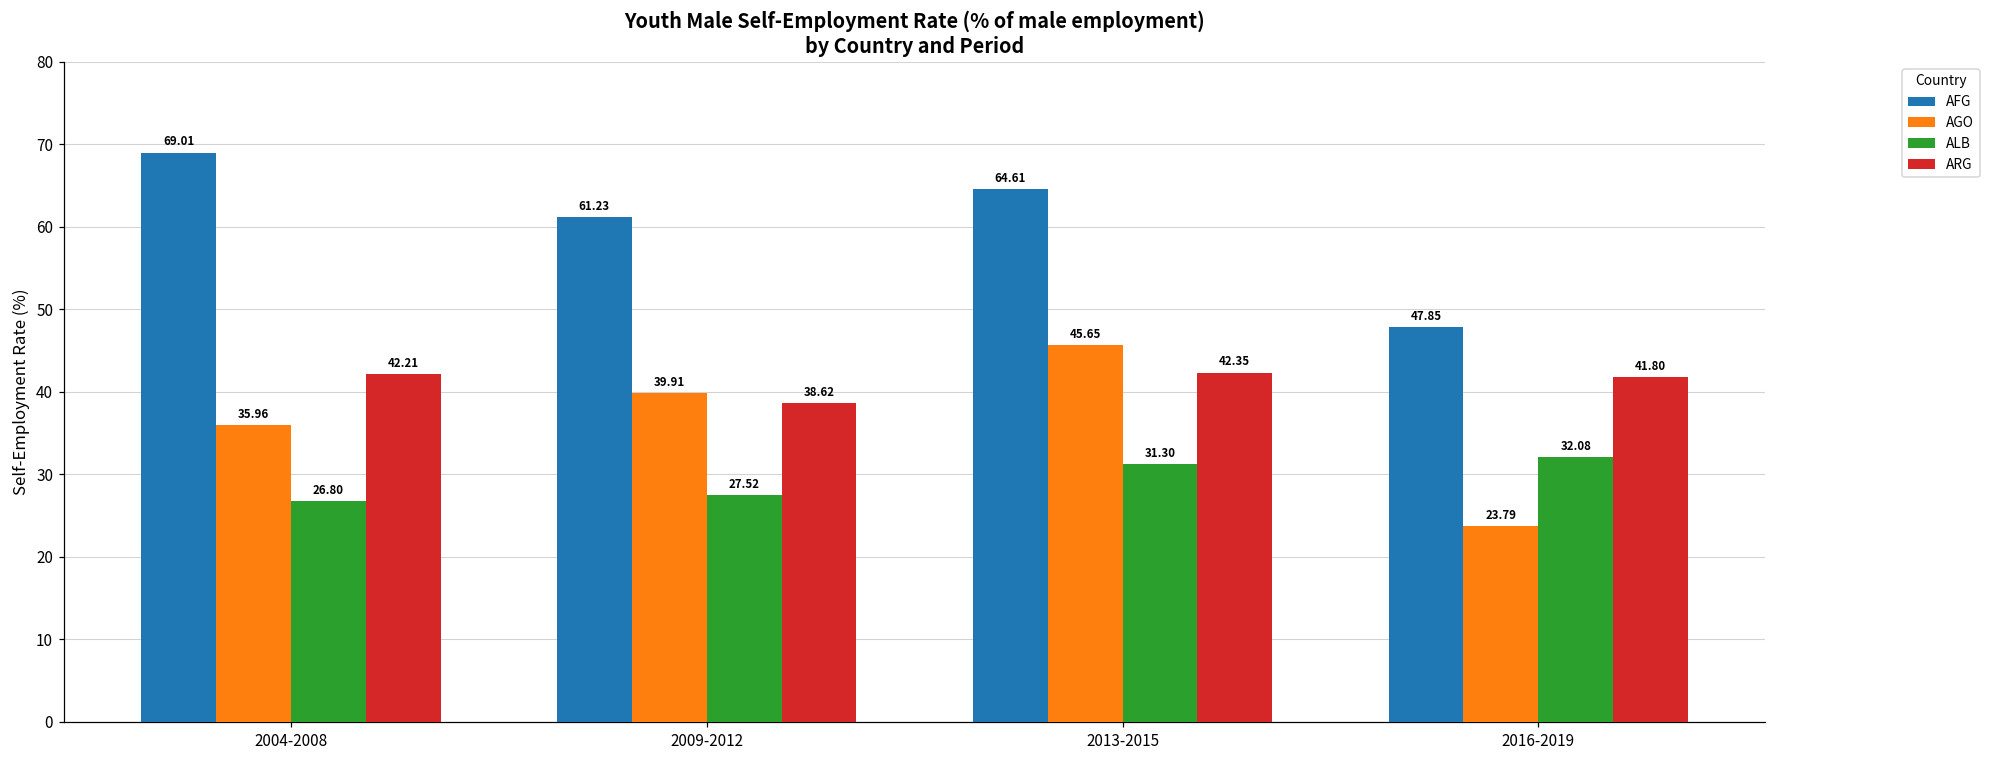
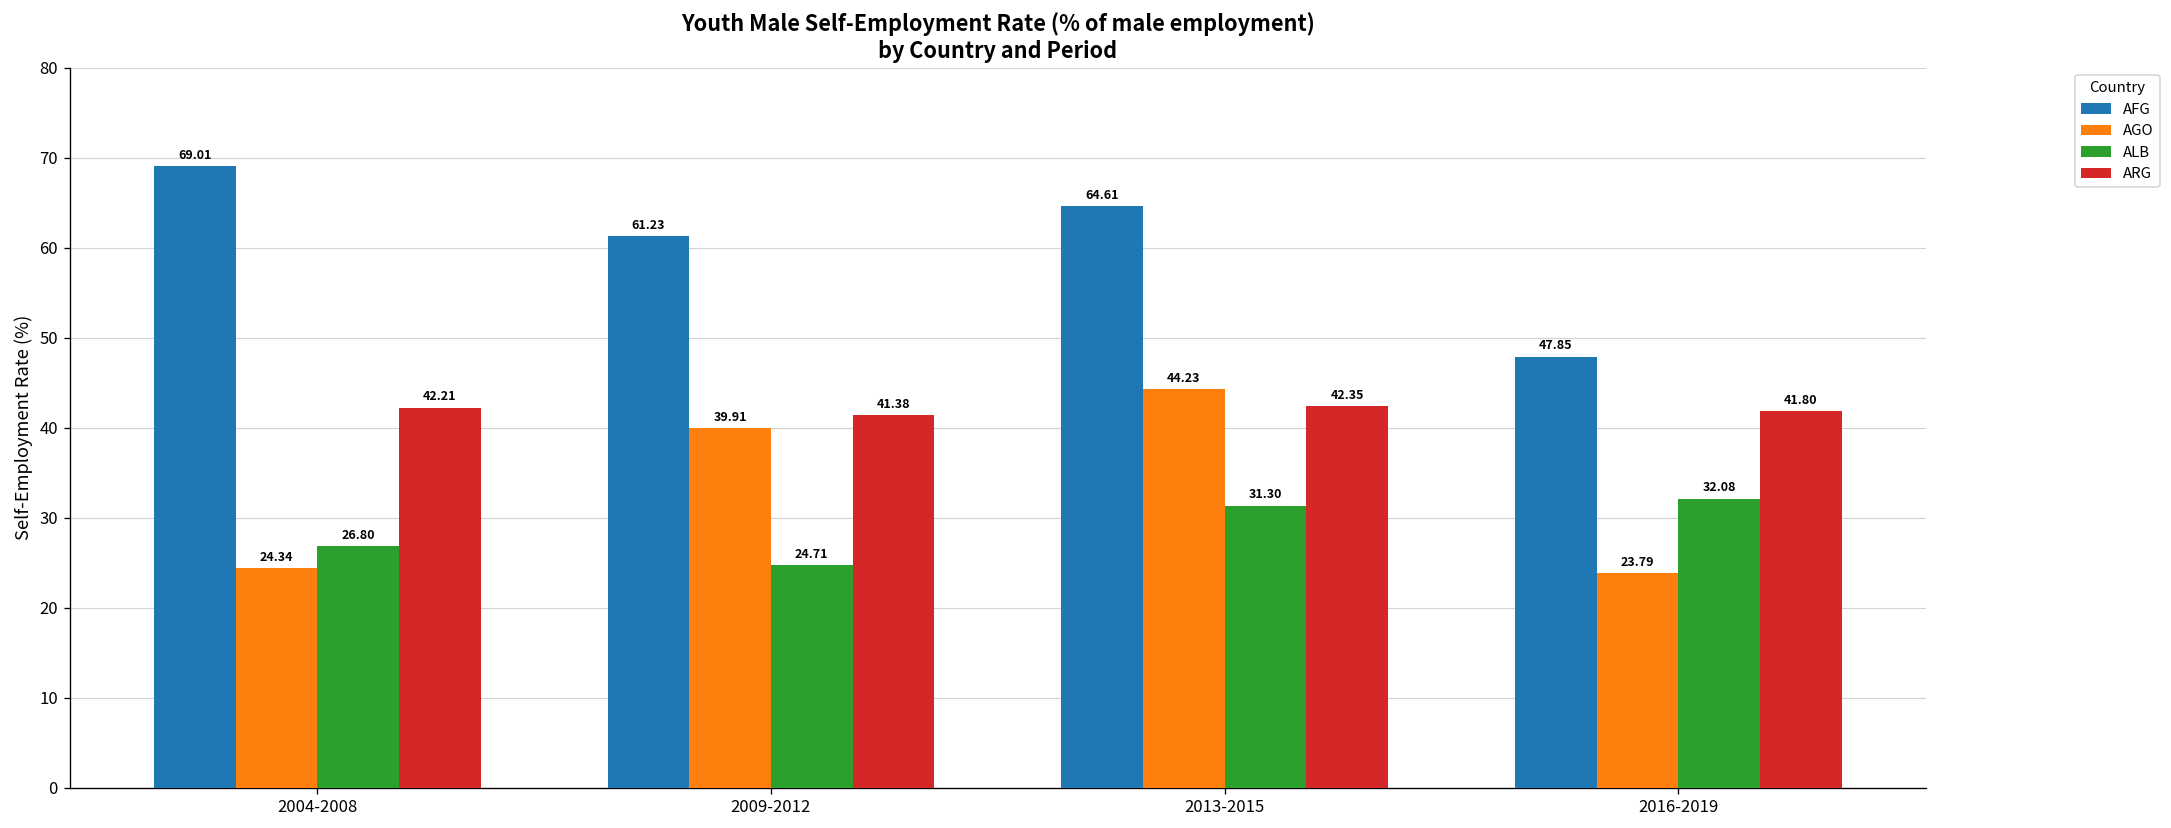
  {
    "AFG": {
      "2004-2008": 69.01,
      "2009-2012": 61.23,
      "2013-2015": 64.61,
      "2016-2019": 47.85
    },
    "AGO": {
-     "2004-2008": 35.96,
+     "2004-2008": 24.34,
      "2009-2012": 39.91,
-     "2013-2015": 45.65,
+     "2013-2015": 44.23,
      "2016-2019": 23.79
    },
    "ALB": {
      "2004-2008": 26.80,
-     "2009-2012": 27.52,
+     "2009-2012": 24.71,
      "2013-2015": 31.30,
      "2016-2019": 32.08
    },
    "ARG": {
      "2004-2008": 42.21,
-     "2009-2012": 38.62,
+     "2009-2012": 41.38,
      "2013-2015": 42.35,
      "2016-2019": 41.80
    }
  }
